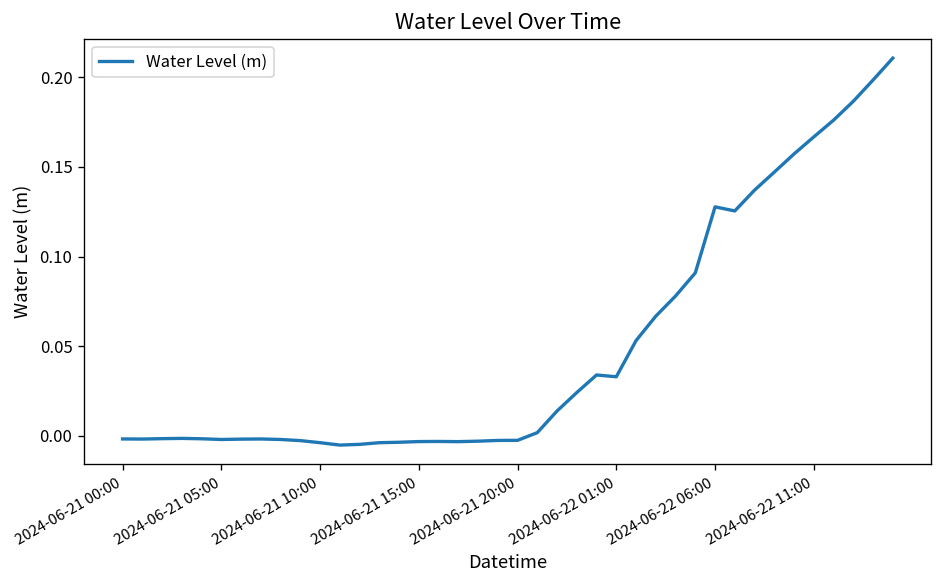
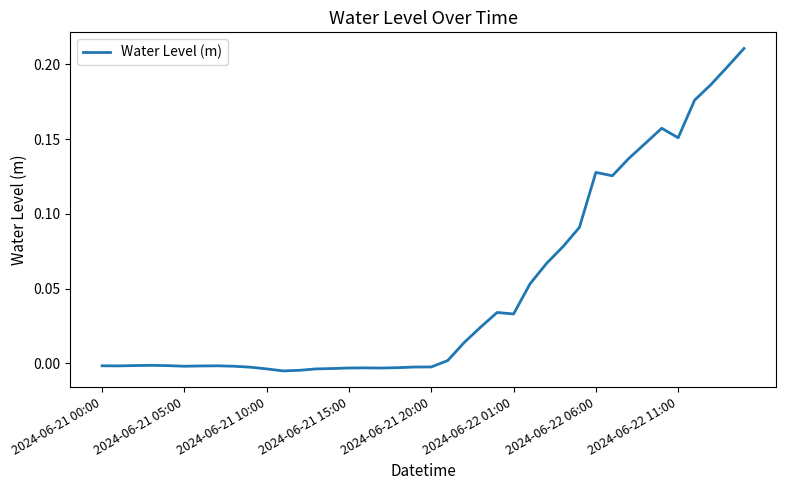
  {
    "2024-06-21 00:00": -0.002,
    "2024-06-21 05:00": -0.002,
    "2024-06-21 10:00": -0.004,
    "2024-06-21 15:00": -0.003,
    "2024-06-21 20:00": -0.003,
    "2024-06-22 01:00": 0.033,
    "2024-06-22 06:00": 0.128,
-   "2024-06-22 11:00": 0.167
+   "2024-06-22 11:00": 0.151
  }
